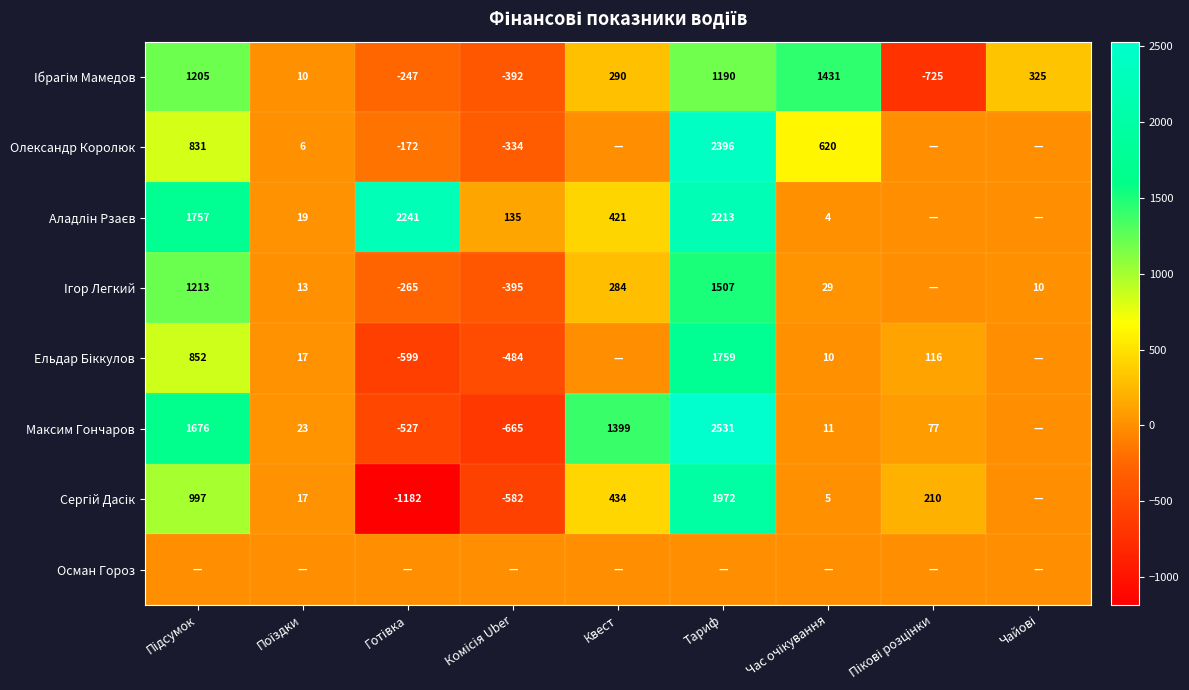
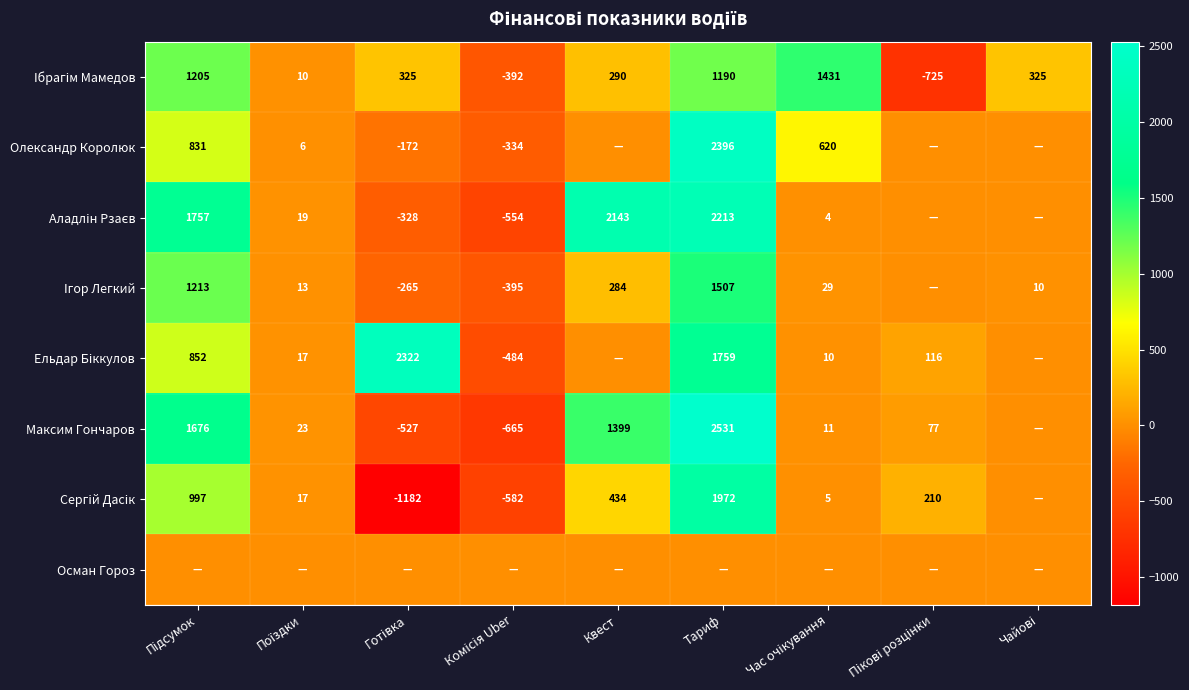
  {
    "Ібрагім Мамедов": {
      "Підсумок": 1205,
      "Поїздки": 10,
-     "Готівка": -247,
+     "Готівка": 325,
      "Комісія Uber": -392,
      "Квест": 290,
      "Тариф": 1190,
      "Час очікування": 1431,
      "Пікові розцінки": -725,
      "Чайові": 325
    },
    "Олександр Королюк": {
      "Підсумок": 831,
      "Поїздки": 6,
      "Готівка": -172,
      "Комісія Uber": -334,
      "Тариф": 2396,
      "Час очікування": 620
    },
    "Аладлін Рзаєв": {
      "Підсумок": 1757,
      "Поїздки": 19,
-     "Готівка": 2241,
-     "Комісія Uber": 135,
-     "Квест": 421,
+     "Готівка": -328,
+     "Комісія Uber": -554,
+     "Квест": 2143,
      "Тариф": 2213,
      "Час очікування": 4
    },
    "Ігор Легкий": {
      "Підсумок": 1213,
      "Поїздки": 13,
      "Готівка": -265,
      "Комісія Uber": -395,
      "Квест": 284,
      "Тариф": 1507,
      "Час очікування": 29,
      "Чайові": 10
    },
    "Ельдар Біккулов": {
      "Підсумок": 852,
      "Поїздки": 17,
-     "Готівка": -599,
+     "Готівка": 2322,
      "Комісія Uber": -484,
      "Тариф": 1759,
      "Час очікування": 10,
      "Пікові розцінки": 116
    },
    "Максим Гончаров": {
      "Підсумок": 1676,
      "Поїздки": 23,
      "Готівка": -527,
      "Комісія Uber": -665,
      "Квест": 1399,
      "Тариф": 2531,
      "Час очікування": 11,
      "Пікові розцінки": 77
    },
    "Сергій Дасік": {
      "Підсумок": 997,
      "Поїздки": 17,
      "Готівка": -1182,
      "Комісія Uber": -582,
      "Квест": 434,
      "Тариф": 1972,
      "Час очікування": 5,
      "Пікові розцінки": 210
    }
  }
